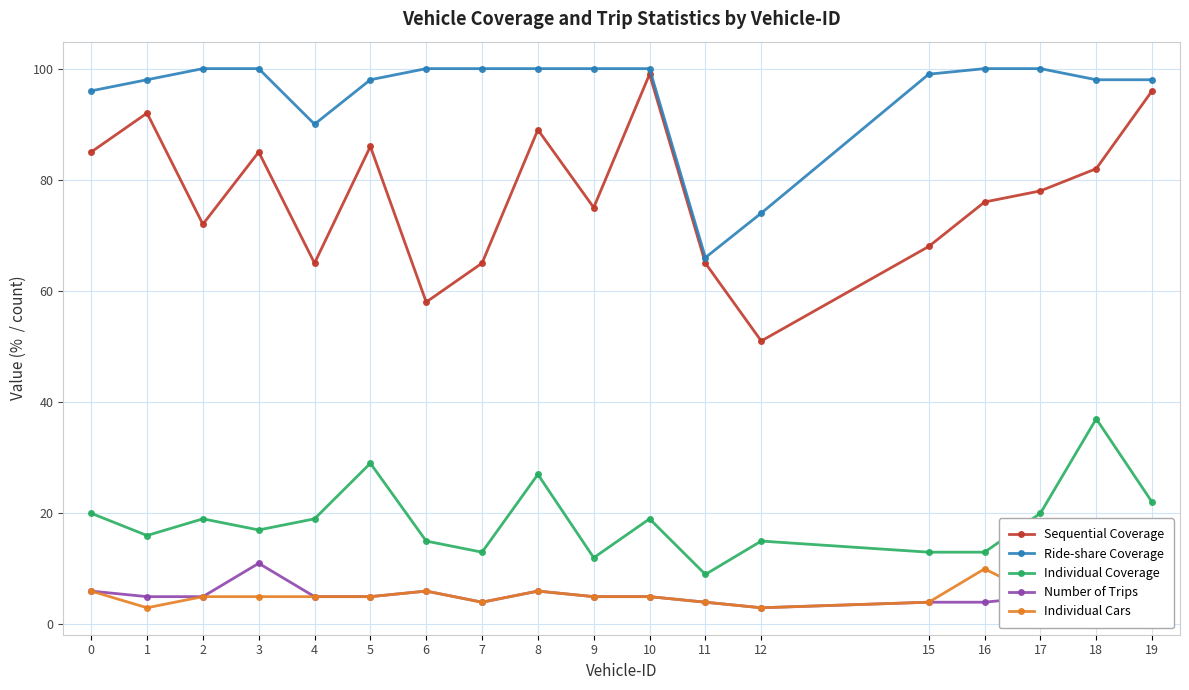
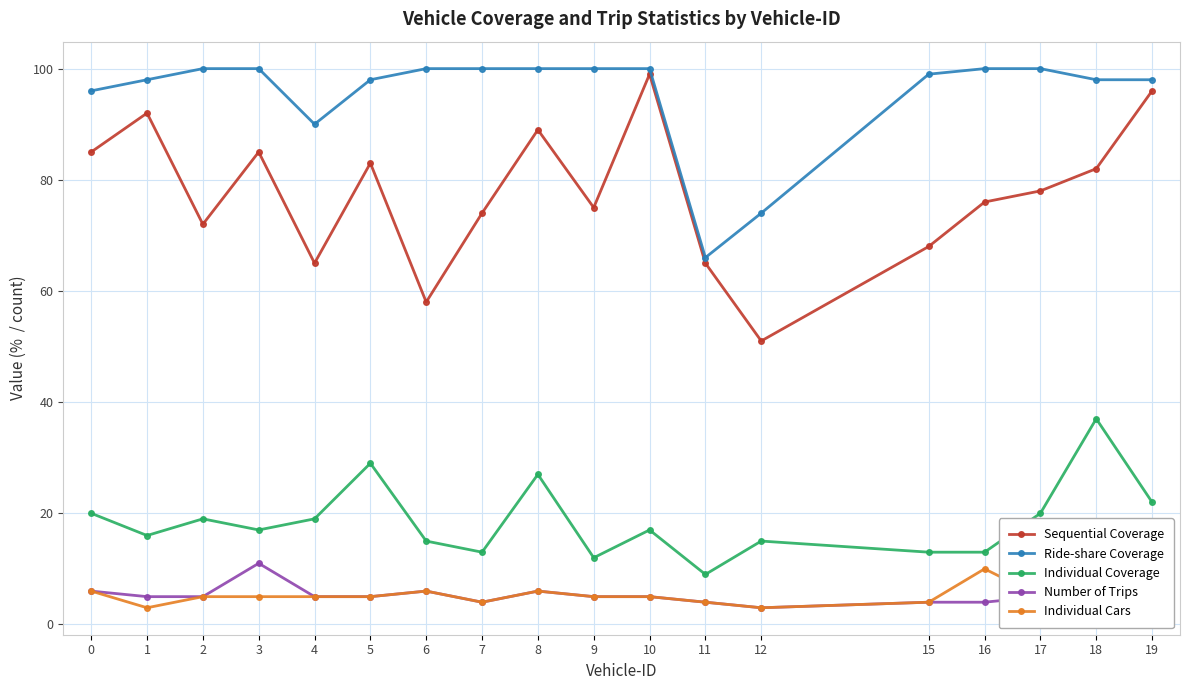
  {
    "Sequential Coverage": {
      "0": 85,
      "1": 92,
      "2": 72,
      "3": 85,
      "4": 65,
-     "5": 86,
+     "5": 83,
      "6": 58,
-     "7": 65,
+     "7": 74,
      "8": 89,
      "9": 75,
      "10": 99,
      "11": 65,
      "12": 51,
      "15": 68,
      "16": 76,
      "17": 78,
      "18": 82,
      "19": 96
    },
    "Ride-share Coverage": {
      "0": 96,
      "1": 98,
      "2": 100,
      "3": 100,
      "4": 90,
      "5": 98,
      "6": 100,
      "7": 100,
      "8": 100,
      "9": 100,
      "10": 100,
      "11": 66,
      "12": 74,
      "15": 99,
      "16": 100,
      "17": 100,
      "18": 98,
      "19": 98
    },
    "Individual Coverage": {
      "0": 20,
      "1": 16,
      "2": 19,
      "3": 17,
      "4": 19,
      "5": 29,
      "6": 15,
      "7": 13,
      "8": 27,
      "9": 12,
-     "10": 19,
+     "10": 17,
      "11": 9,
      "12": 15,
      "15": 13,
      "16": 13,
      "17": 20,
      "18": 37,
      "19": 22
    },
    "Number of Trips": {
      "1": 5,
      "3": 11,
      "16": 4
    },
    "Individual Cars": {
      "1": 3,
      "3": 5,
      "16": 10
    }
  }
